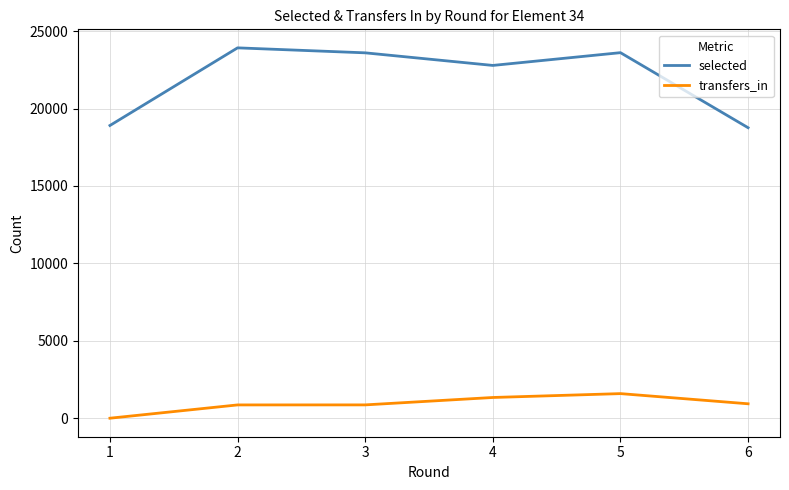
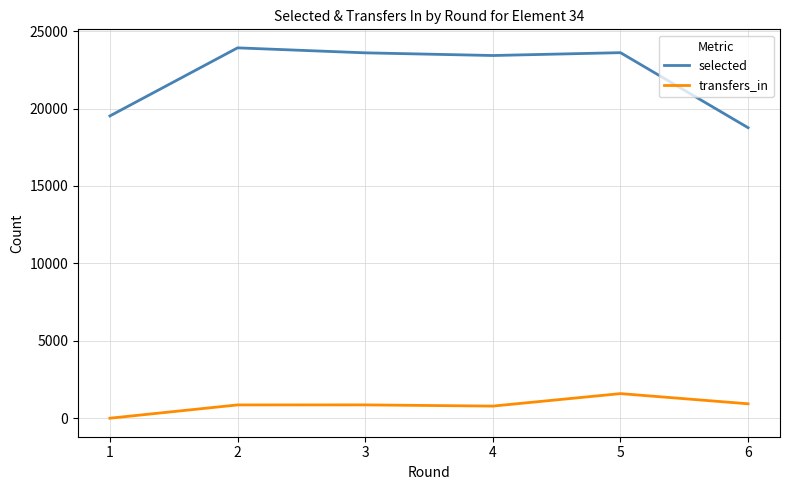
  {
    "selected": {
-     "1": 18900,
+     "1": 19500,
      "2": 23900,
      "3": 23600,
-     "4": 22800,
+     "4": 23400,
      "5": 23600,
      "6": 18800
    },
    "transfers_in": {
      "1": 0,
      "2": 900,
      "3": 900,
-     "4": 1300,
+     "4": 800,
      "5": 1600,
      "6": 900
    }
  }
